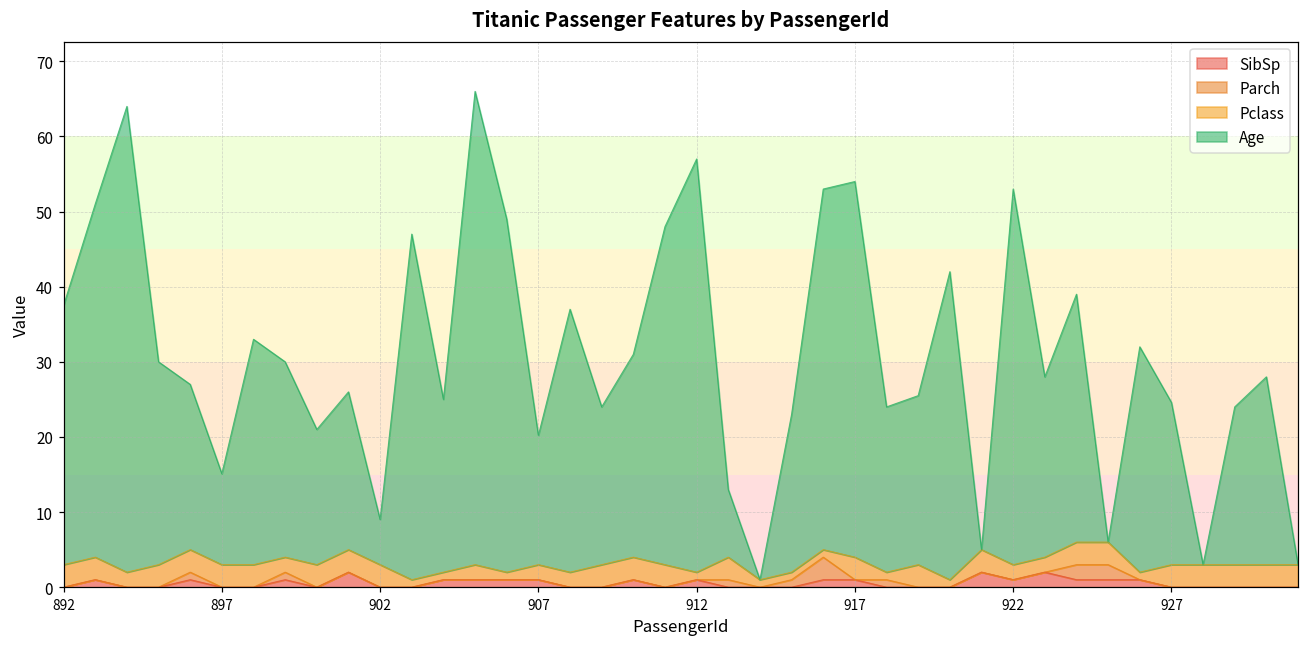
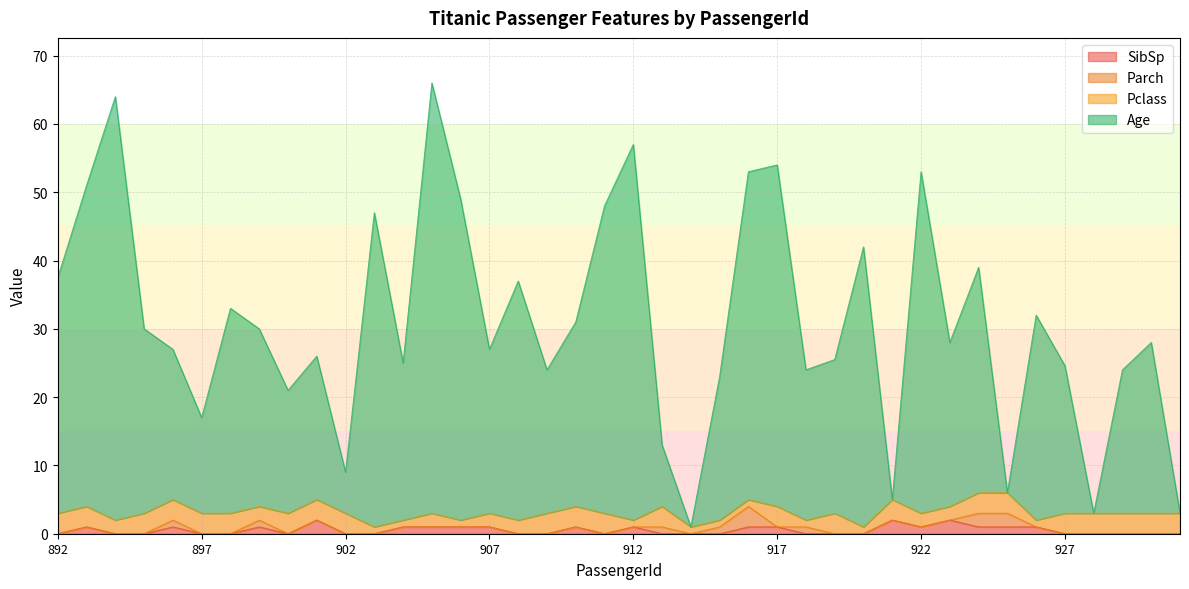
  {
    "Age": {
      "892": 35,
-     "897": 12,
+     "897": 14,
      "902": 6,
-     "907": 17,
+     "907": 24,
      "912": 55,
      "917": 50,
      "922": 50,
      "927": 22
    }
  }
